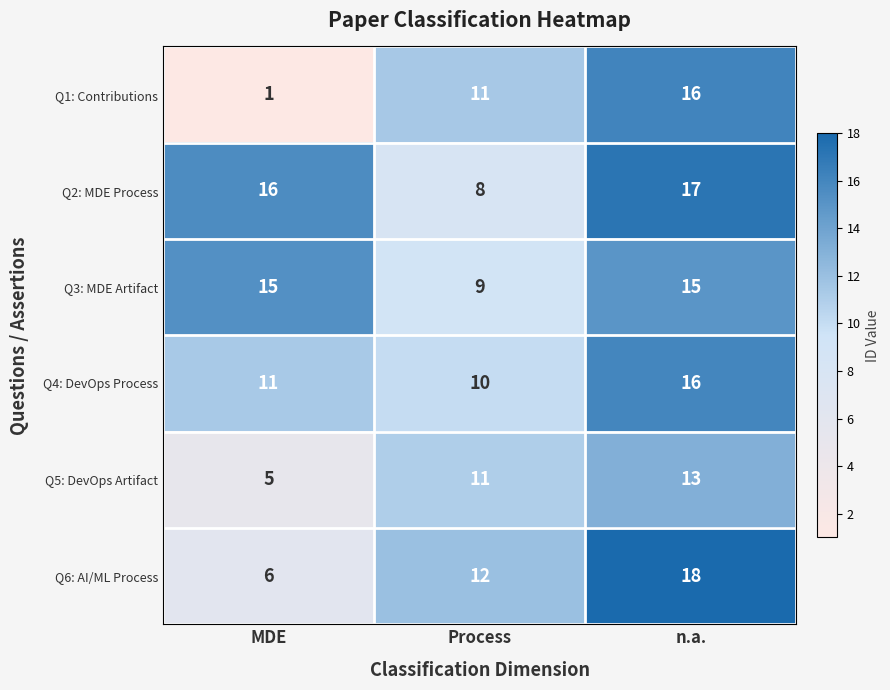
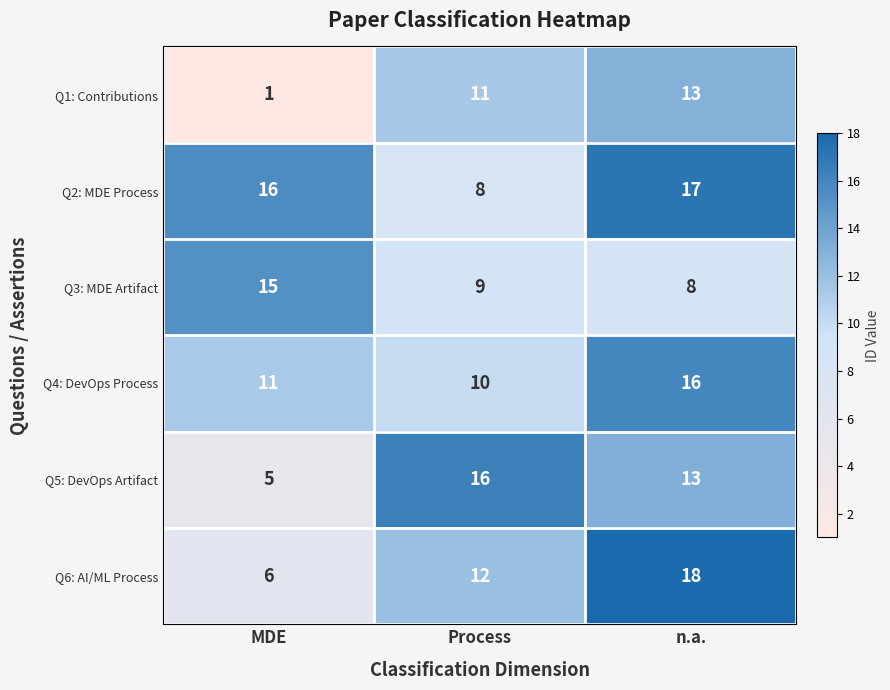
  {
    "Q1: Contributions": {
      "MDE": 1,
      "Process": 11,
-     "n.a.": 16
+     "n.a.": 13
    },
    "Q2: MDE Process": {
      "MDE": 16,
      "Process": 8,
      "n.a.": 17
    },
    "Q3: MDE Artifact": {
      "MDE": 15,
      "Process": 9,
-     "n.a.": 15
+     "n.a.": 8
    },
    "Q4: DevOps Process": {
      "MDE": 11,
      "Process": 10,
      "n.a.": 16
    },
    "Q5: DevOps Artifact": {
      "MDE": 5,
-     "Process": 11,
+     "Process": 16,
      "n.a.": 13
    },
    "Q6: AI/ML Process": {
      "MDE": 6,
      "Process": 12,
      "n.a.": 18
    }
  }
